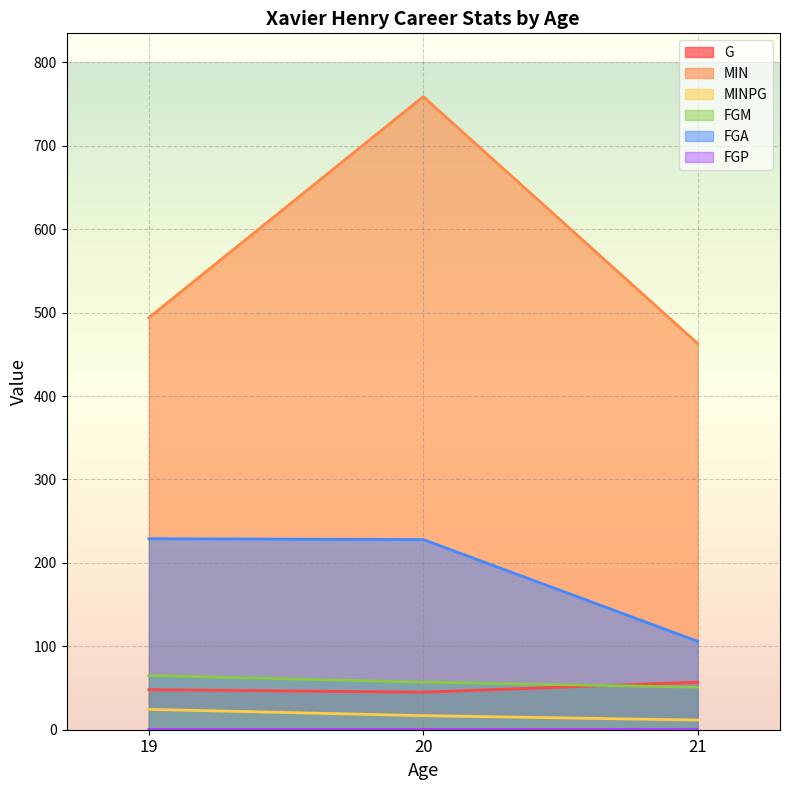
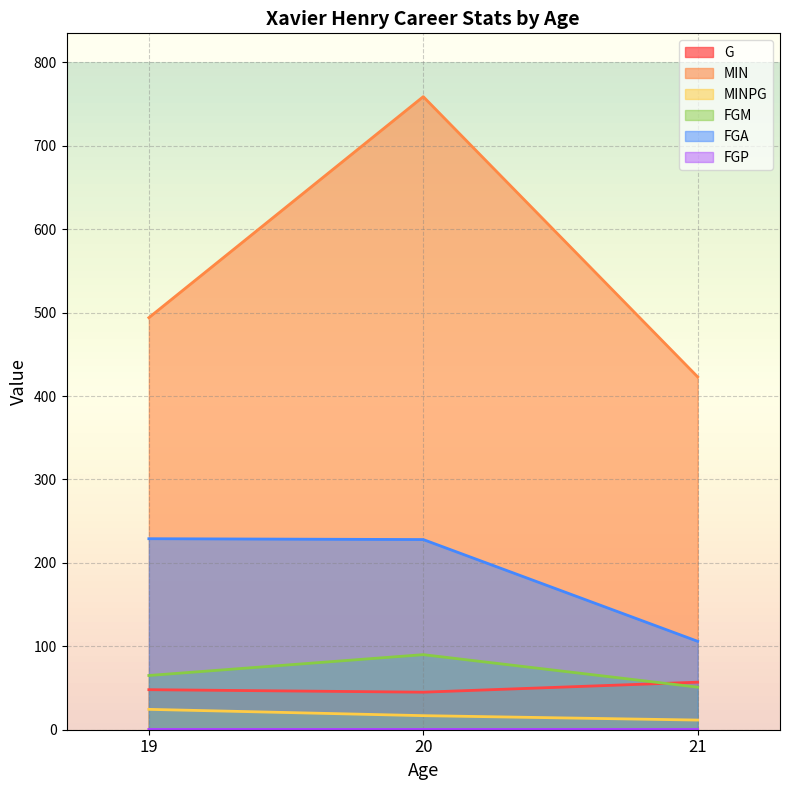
  {
    "G": {
      "19": 50,
      "20": 50,
      "21": 60
    },
    "MIN": {
      "19": 490,
      "20": 760,
-     "21": 460
+     "21": 420
    },
    "MINPG": {
      "19": 20,
      "20": 20,
      "21": 10
    },
    "FGM": {
      "19": 70,
-     "20": 60,
+     "20": 90,
      "21": 50
    },
    "FGA": {
      "19": 230,
      "20": 230,
      "21": 110
    },
    "FGP": {
      "19": 0,
      "20": 0,
      "21": 0
    }
  }
